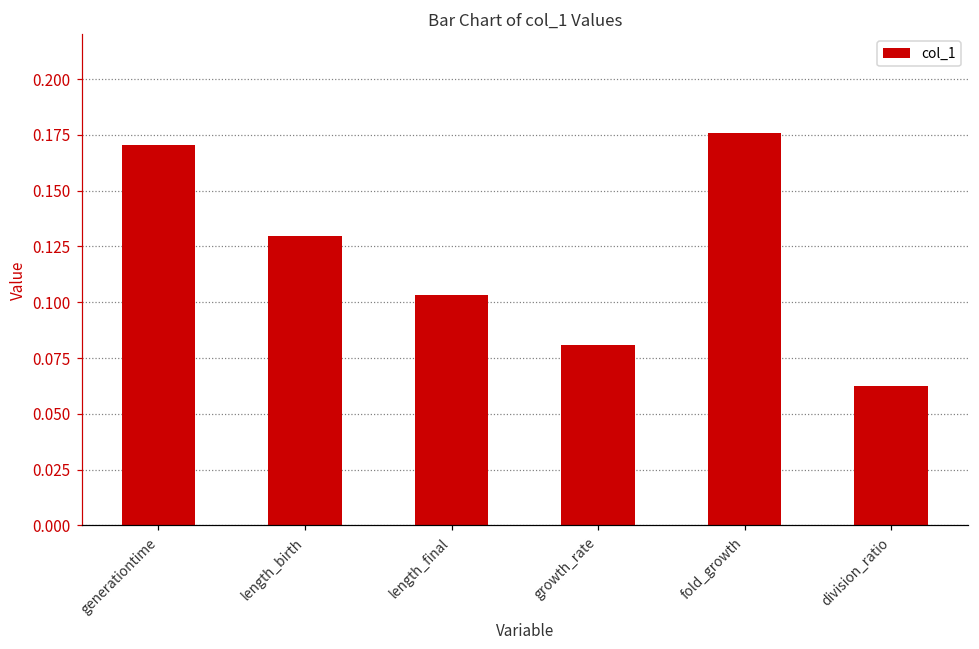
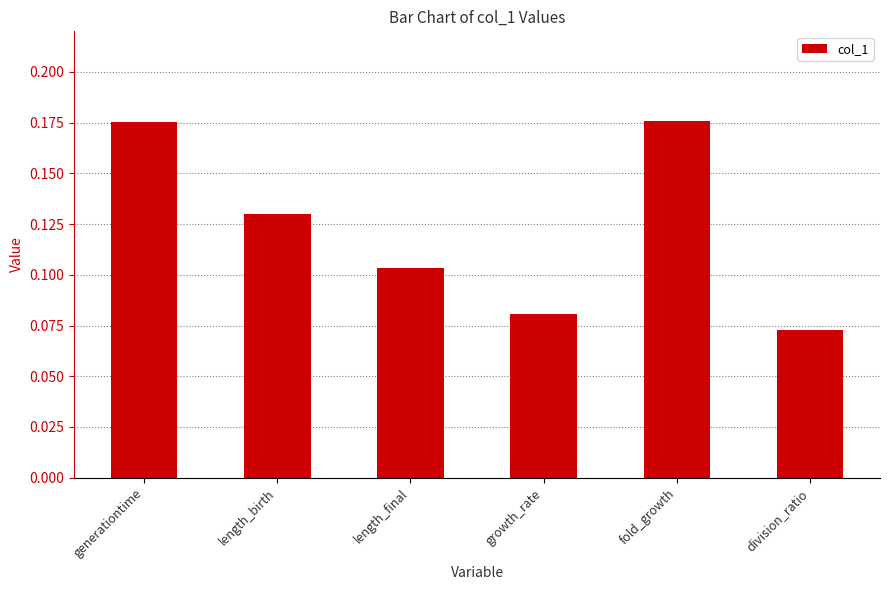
  {
-   "generationtime": 0.170,
+   "generationtime": 0.175,
    "length_birth": 0.130,
    "length_final": 0.103,
    "growth_rate": 0.081,
    "fold_growth": 0.176,
-   "division_ratio": 0.063
+   "division_ratio": 0.073
  }
